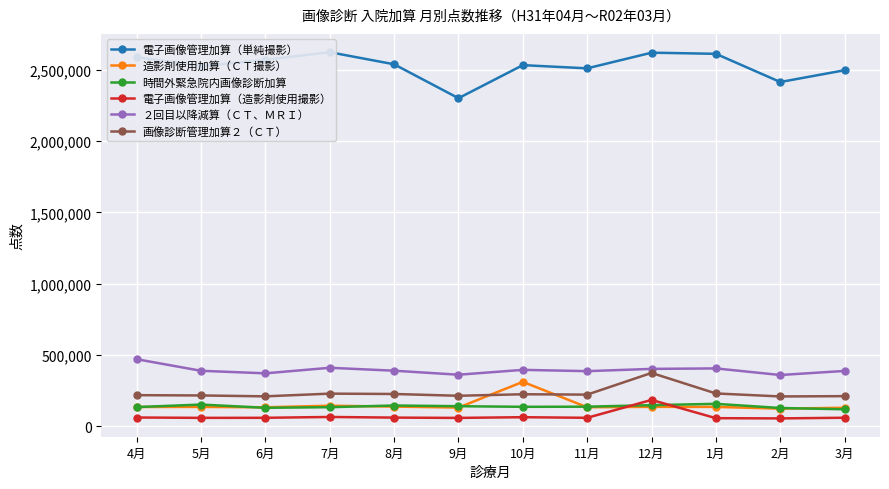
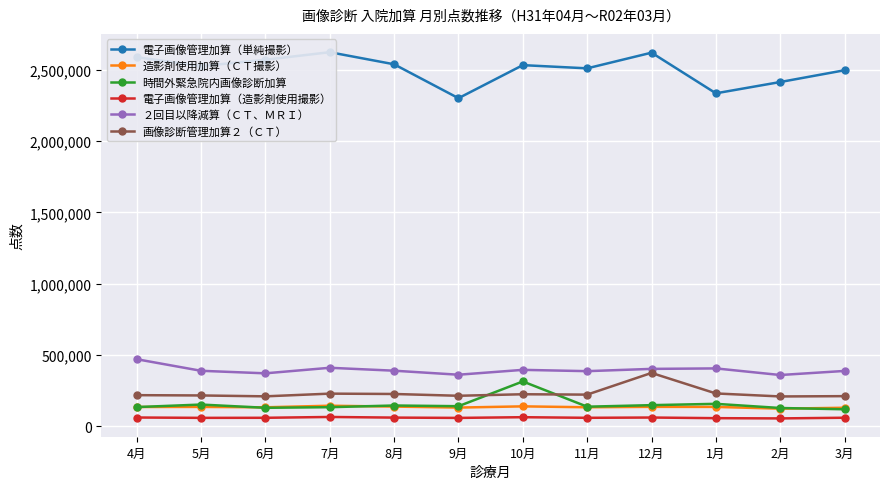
  {
    "電子画像管理加算（単純撮影）": {
      "8月": "2,540,000",
      "9月": "2,300,000",
      "10月": "2,530,000",
      "11月": "2,510,000",
      "12月": "2,620,000",
-     "1月": "2,610,000",
+     "1月": "2,330,000",
      "2月": "2,410,000",
      "3月": "2,500,000"
    },
    "造影剤使用加算（ＣＴ撮影）": {
-     "10月": "310,000",
+     "10月": "140,000",
      "1月": "140,000"
    },
    "時間外緊急院内画像診断加算": {
-     "10月": "140,000",
+     "10月": "310,000",
      "1月": "160,000"
    },
    "電子画像管理加算（造影剤使用撮影）": {
      "4月": "60,000",
      "5月": "60,000",
      "6月": "60,000",
      "7月": "70,000",
      "8月": "60,000",
      "9月": "60,000",
      "10月": "60,000",
      "11月": "60,000",
-     "12月": "190,000",
+     "12月": "60,000",
      "1月": "60,000",
      "2月": "60,000",
      "3月": "60,000"
    },
    "２回目以降減算（ＣＴ、ＭＲＩ）": {
      "4月": "470,000",
      "5月": "390,000",
      "6月": "370,000",
      "7月": "410,000",
      "8月": "390,000",
      "9月": "360,000",
      "10月": "400,000",
      "11月": "390,000",
      "12月": "400,000",
      "1月": "410,000",
      "2月": "360,000",
      "3月": "390,000"
    },
    "画像診断管理加算２（ＣＴ）": {
      "4月": "220,000",
      "5月": "220,000",
      "6月": "210,000",
      "7月": "230,000",
      "8月": "230,000",
      "9月": "210,000",
      "10月": "230,000",
      "11月": "220,000",
      "12月": "370,000",
      "1月": "230,000",
      "2月": "210,000",
      "3月": "210,000"
    }
  }
